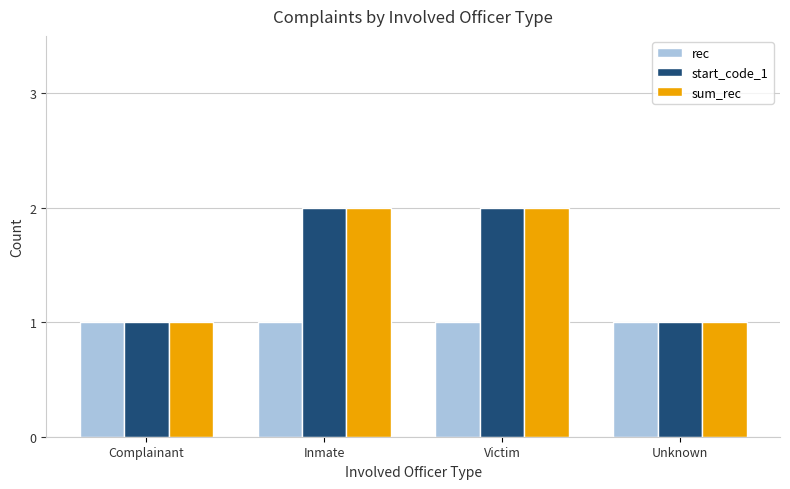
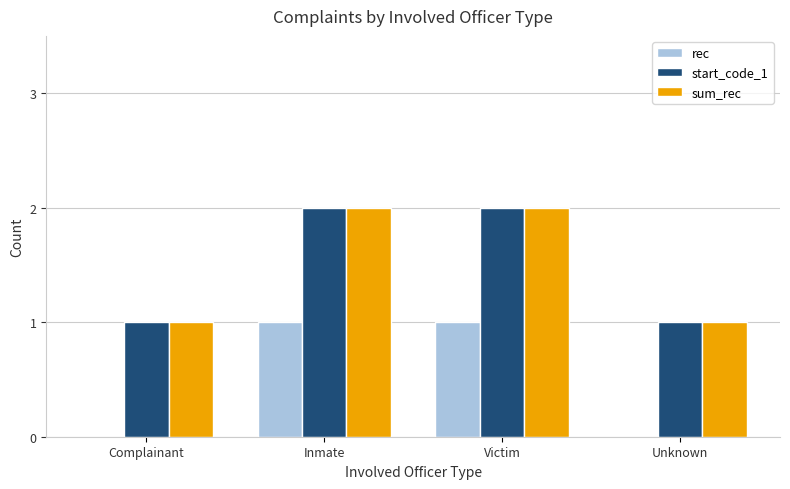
  {
    "rec": {
-     "Complainant": 1,
+     "Complainant": 0,
      "Inmate": 1,
      "Victim": 1,
-     "Unknown": 1
+     "Unknown": 0
    },
    "start_code_1": {
      "Complainant": 1,
      "Inmate": 2,
      "Victim": 2,
      "Unknown": 1
    },
    "sum_rec": {
      "Complainant": 1,
      "Inmate": 2,
      "Victim": 2,
      "Unknown": 1
    }
  }
